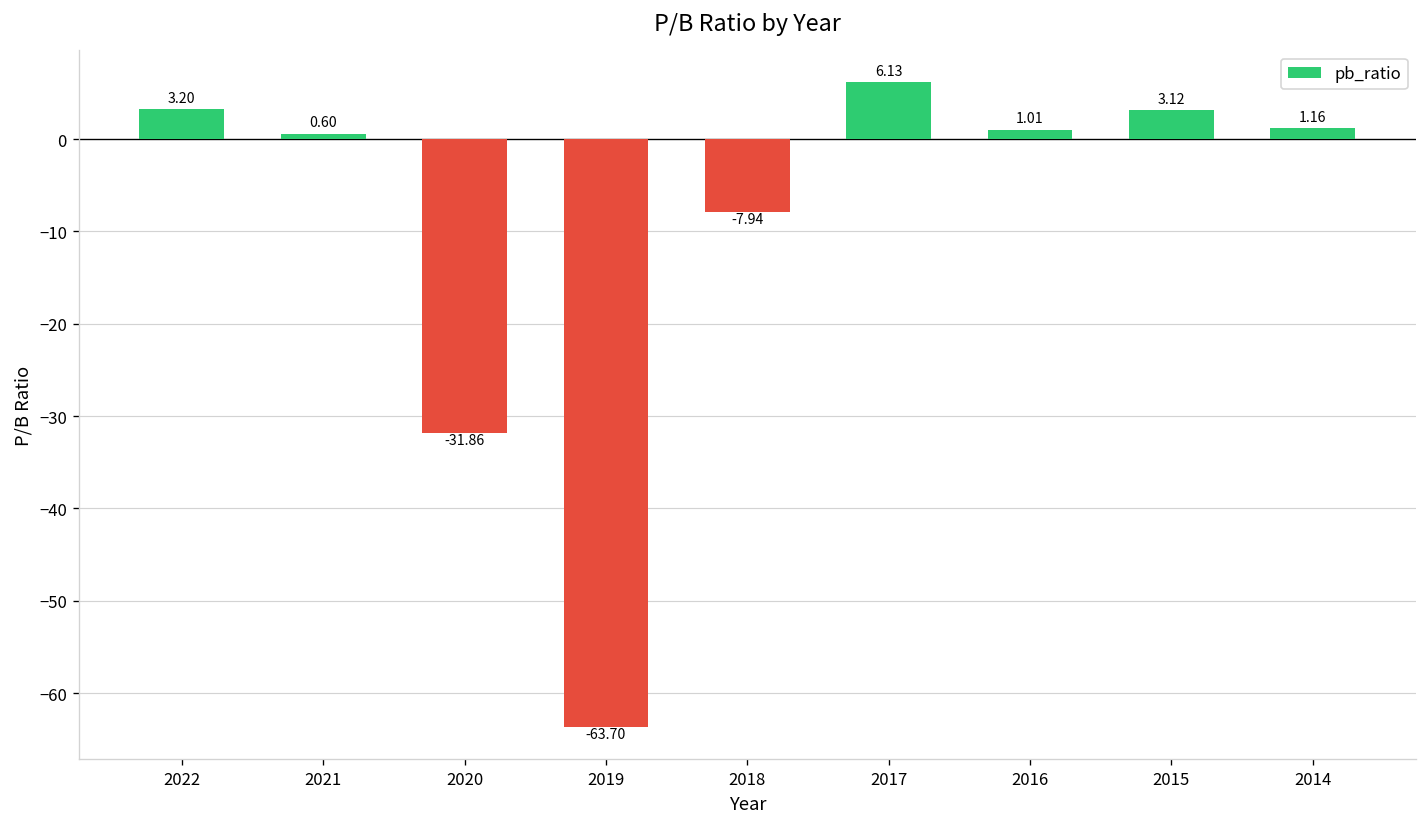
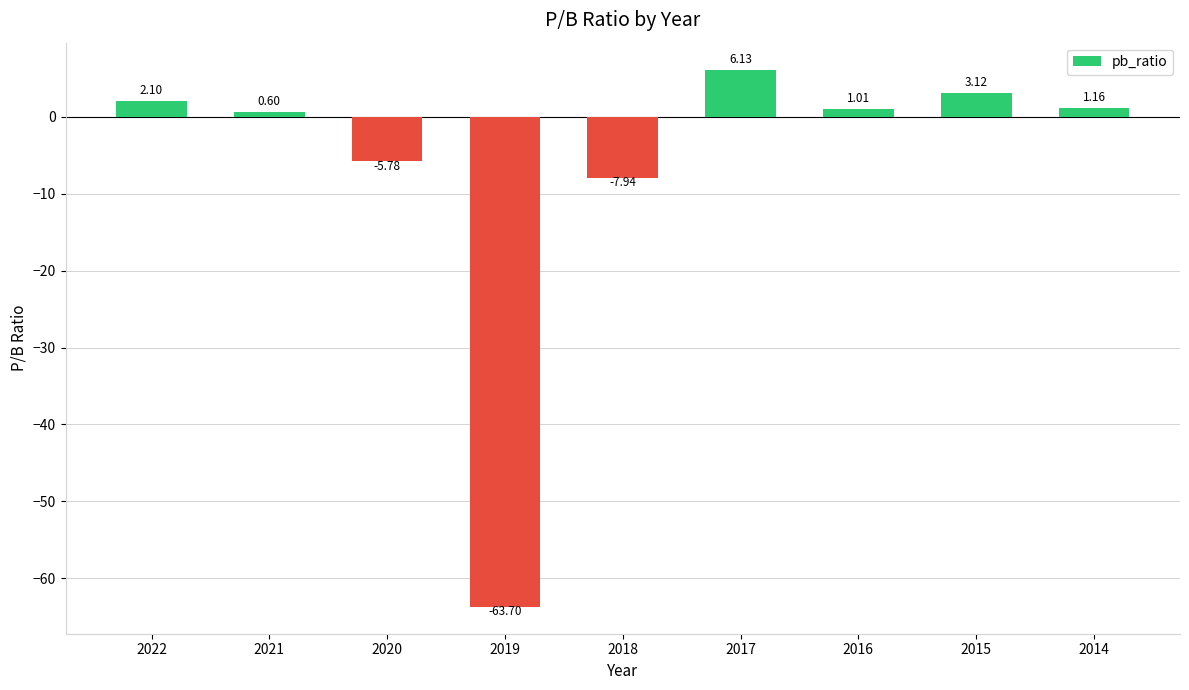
  {
-   "2022": 3.20,
+   "2022": 2.10,
    "2021": 0.60,
-   "2020": -31.86,
+   "2020": -5.78,
    "2019": -63.70,
    "2018": -7.94,
    "2017": 6.13,
    "2016": 1.01,
    "2015": 3.12,
    "2014": 1.16
  }
